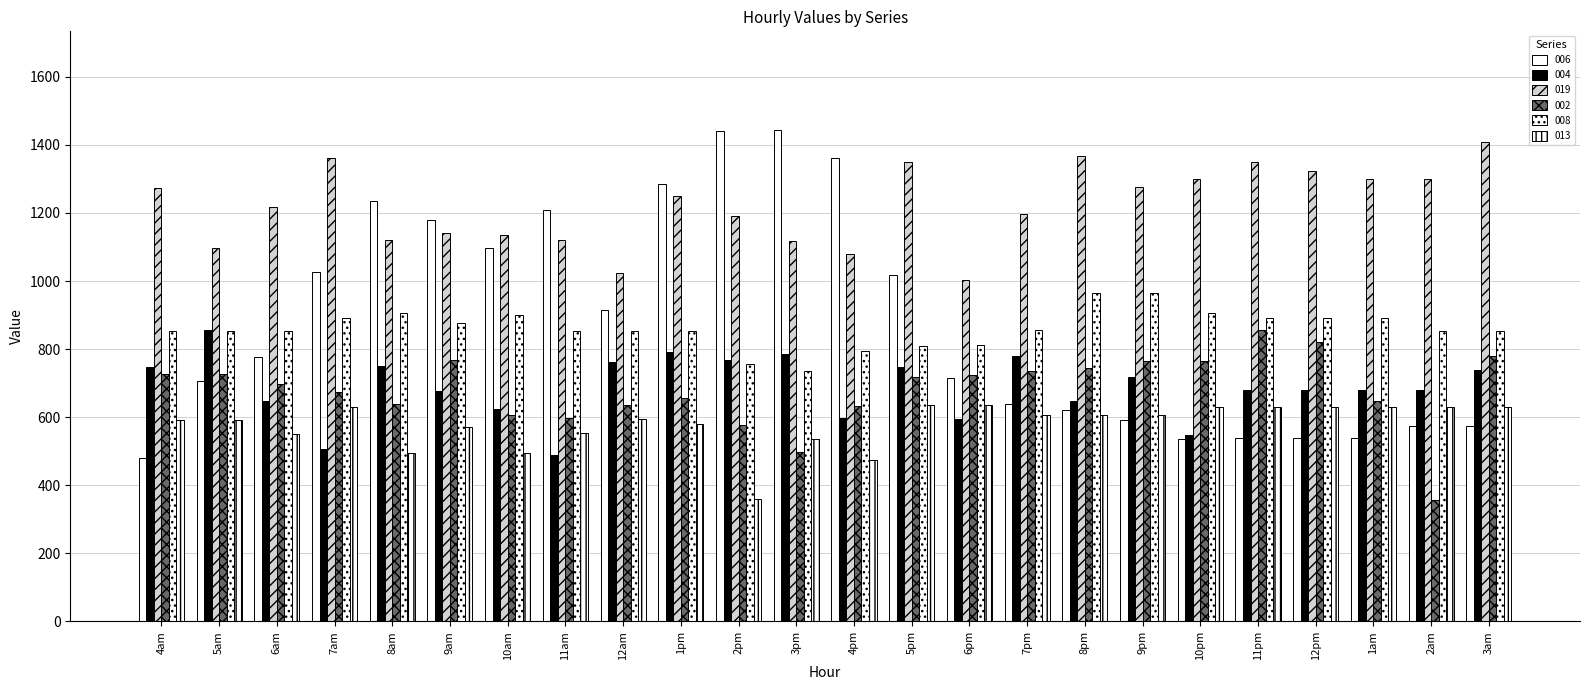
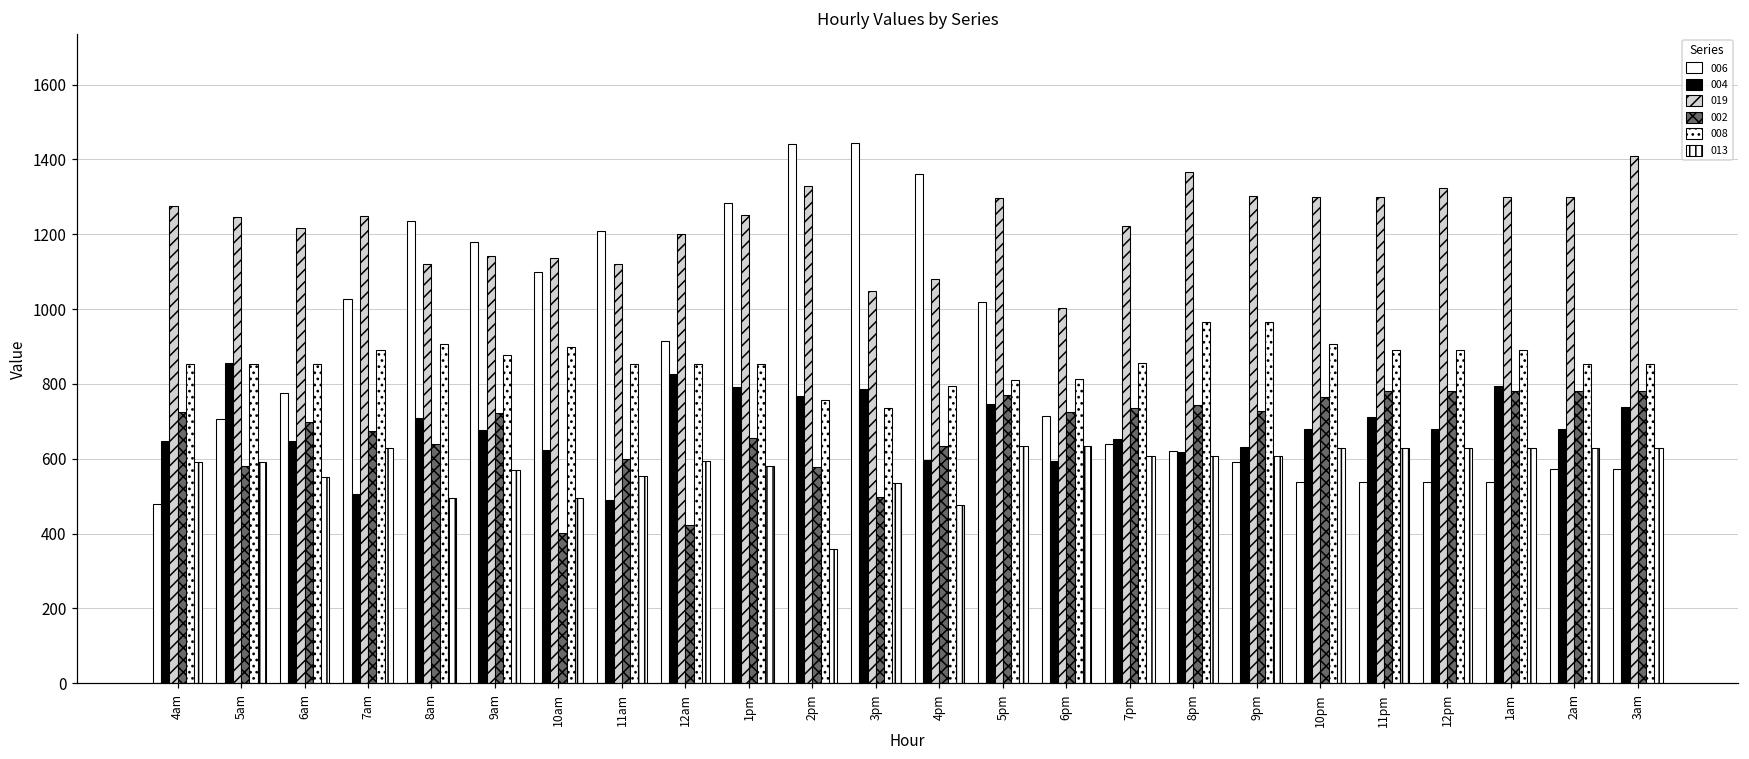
  {
    "004": {
-     "4am": 750,
+     "4am": 650,
      "5am": 860,
      "6am": 650,
      "7am": 510,
-     "8am": 750,
+     "8am": 710,
      "9am": 680,
      "10am": 620,
      "11am": 490,
-     "12am": 760,
+     "12am": 830,
      "1pm": 790,
      "2pm": 770,
      "3pm": 790,
      "4pm": 600,
      "5pm": 750,
      "6pm": 590,
-     "7pm": 780,
-     "8pm": 650,
-     "9pm": 720,
-     "10pm": 550,
-     "11pm": 680,
+     "7pm": 650,
+     "8pm": 620,
+     "9pm": 630,
+     "10pm": 680,
+     "11pm": 710,
      "12pm": 680,
-     "1am": 680,
+     "1am": 800,
      "2am": 680,
      "3am": 740
    },
    "019": {
      "4am": 1270,
-     "5am": 1100,
+     "5am": 1250,
      "6am": 1220,
-     "7am": 1360,
+     "7am": 1250,
      "8am": 1120,
      "9am": 1140,
      "10am": 1140,
      "11am": 1120,
-     "12am": 1020,
+     "12am": 1200,
      "1pm": 1250,
-     "2pm": 1190,
-     "3pm": 1120,
+     "2pm": 1330,
+     "3pm": 1050,
      "4pm": 1080,
-     "5pm": 1350,
+     "5pm": 1300,
      "6pm": 1000,
-     "7pm": 1200,
+     "7pm": 1220,
      "8pm": 1370,
-     "9pm": 1280,
+     "9pm": 1300,
      "10pm": 1300,
-     "11pm": 1350,
+     "11pm": 1300,
      "12pm": 1320,
      "1am": 1300,
      "2am": 1300,
      "3am": 1410
    },
    "002": {
      "4am": 730,
-     "5am": 730,
+     "5am": 580,
      "6am": 700,
      "7am": 670,
      "8am": 640,
-     "9am": 770,
-     "10am": 610,
+     "9am": 720,
+     "10am": 400,
      "11am": 600,
-     "12am": 640,
+     "12am": 420,
      "1pm": 660,
      "2pm": 580,
      "3pm": 500,
      "4pm": 630,
-     "5pm": 720,
+     "5pm": 770,
      "6pm": 720,
      "7pm": 740,
      "8pm": 740,
-     "9pm": 760,
+     "9pm": 730,
      "10pm": 760,
-     "11pm": 850,
-     "12pm": 820,
-     "1am": 650,
-     "2am": 360,
+     "11pm": 780,
+     "12pm": 780,
+     "1am": 780,
+     "2am": 780,
      "3am": 780
    }
  }
